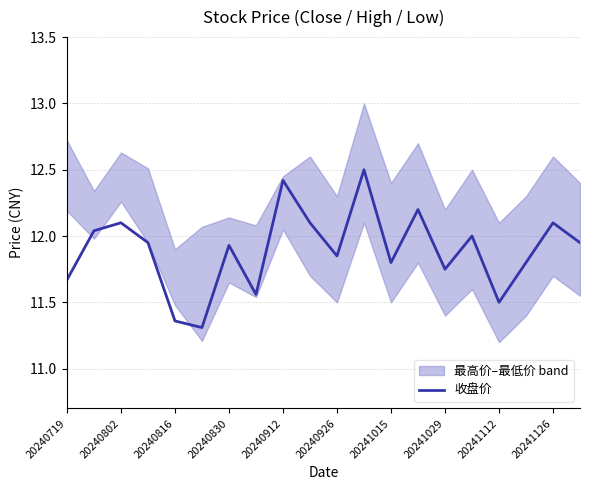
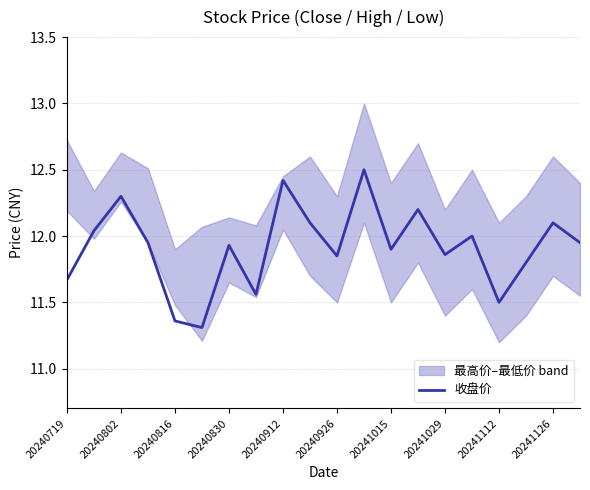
  {
    "收盘价": {
      "20240719": 11.67,
-     "20240802": 12.1,
+     "20240802": 12.3,
      "20240816": 11.36,
      "20240830": 11.93,
      "20240912": 12.42,
      "20240926": 11.85,
-     "20241015": 11.8,
-     "20241029": 11.75,
+     "20241015": 11.9,
+     "20241029": 11.86,
      "20241112": 11.50,
      "20241126": 12.10
    }
  }
